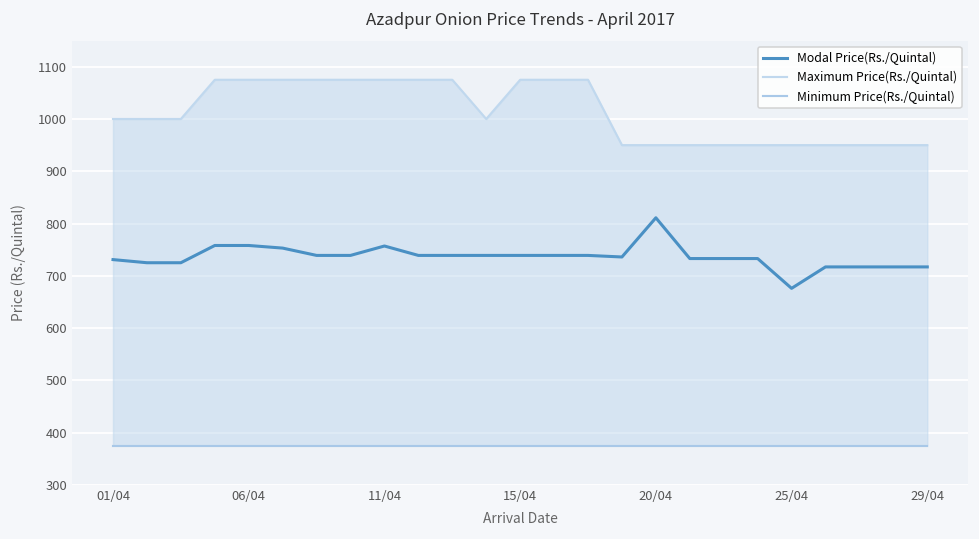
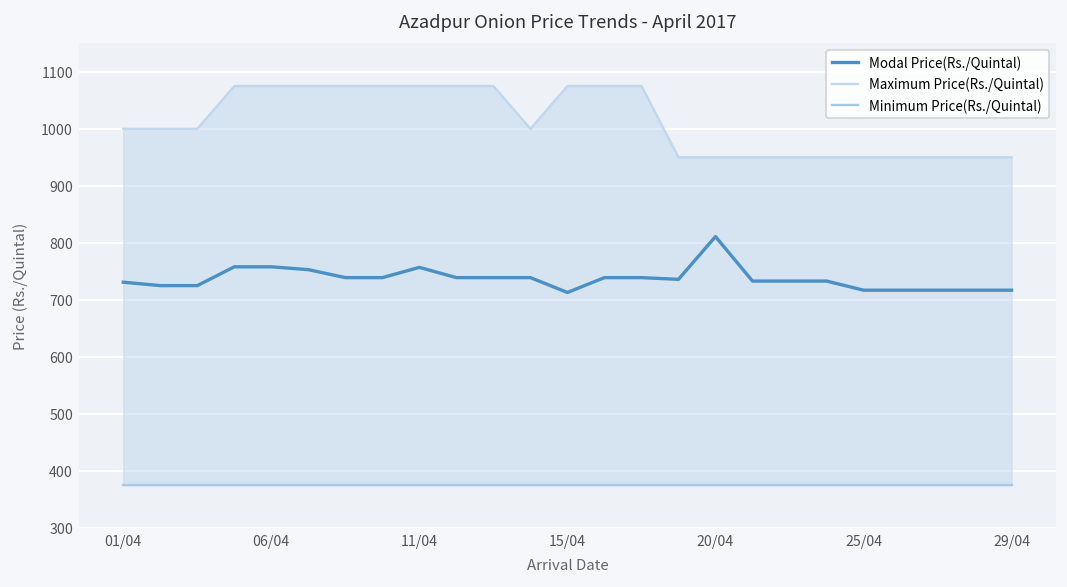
  {
    "Modal Price(Rs./Quintal)": {
      "01/04": 730,
      "06/04": 760,
      "11/04": 760,
-     "15/04": 740,
+     "15/04": 710,
      "20/04": 810,
-     "25/04": 680,
+     "25/04": 720,
      "29/04": 720
    }
  }
